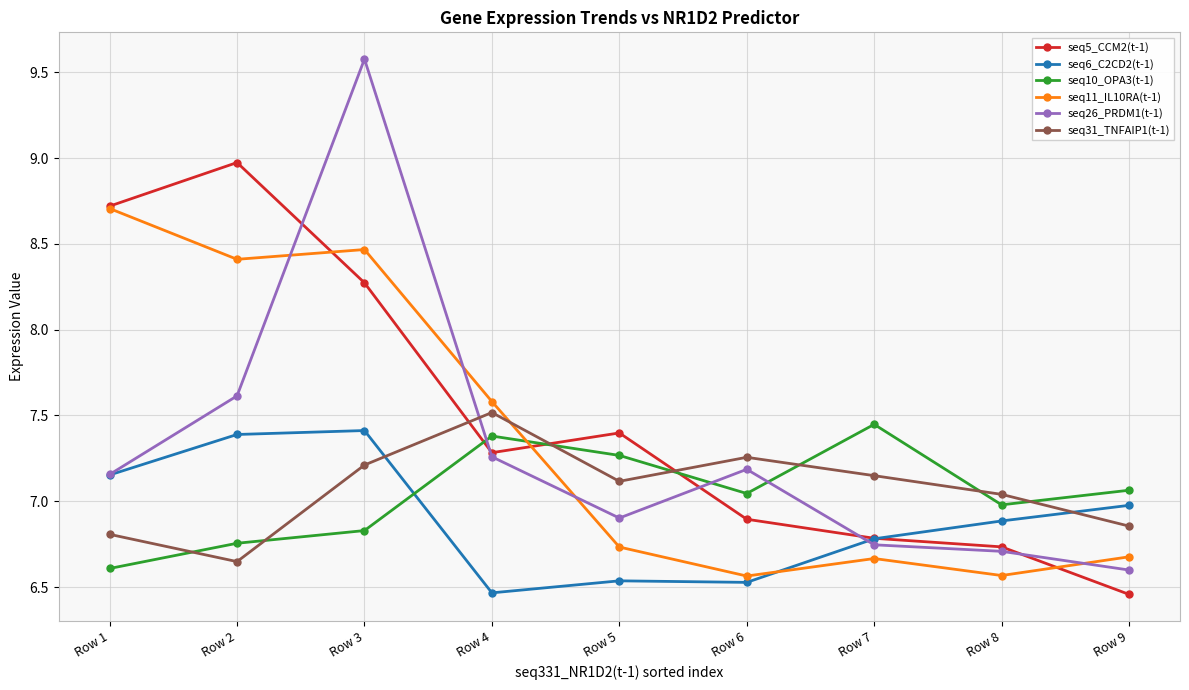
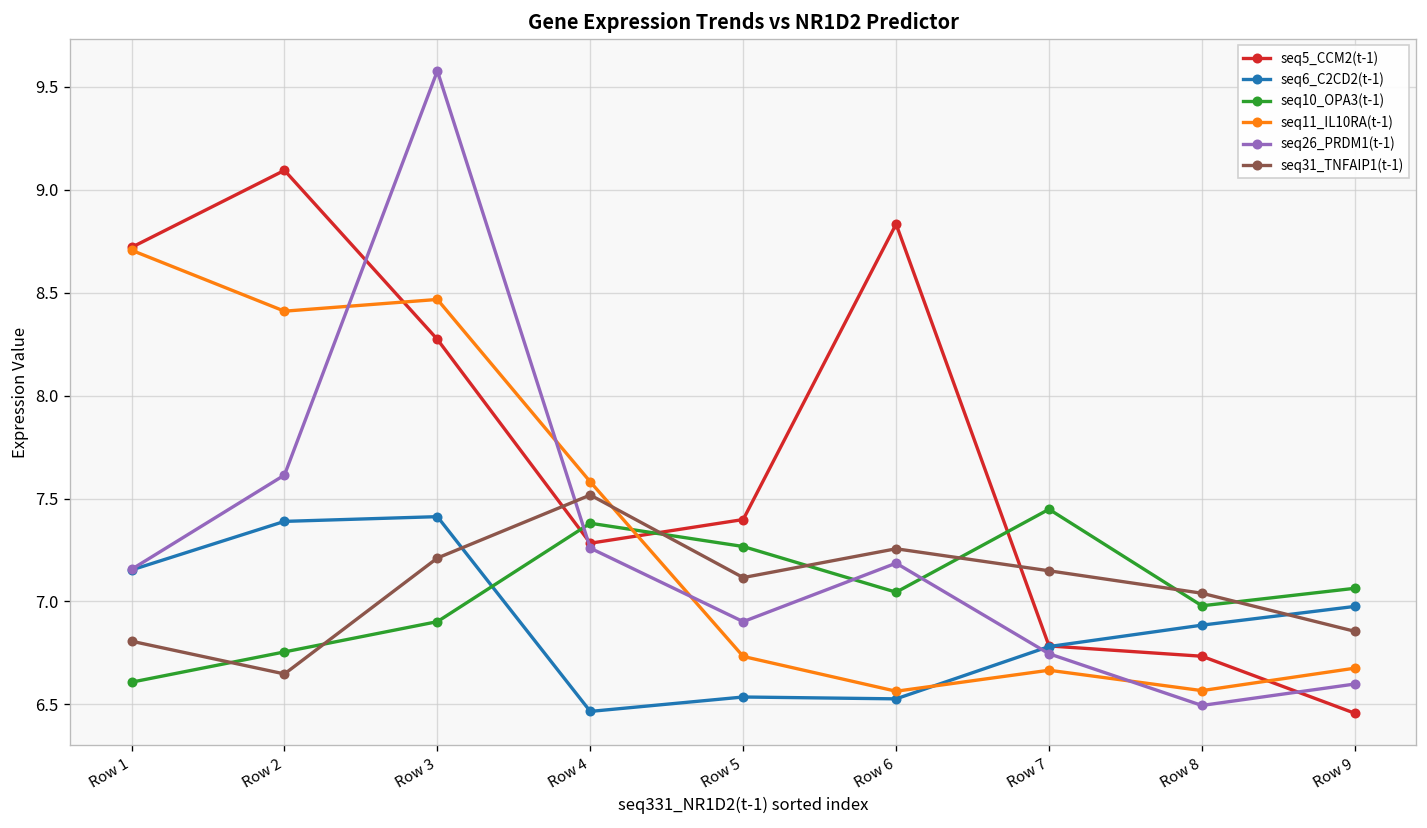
  {
    "seq5_CCM2(t-1)": {
-     "Row 2": 8.97,
+     "Row 2": 9.09,
      "Row 3": 8.27,
      "Row 4": 7.28,
      "Row 5": 7.40,
-     "Row 6": 6.90,
+     "Row 6": 8.83,
      "Row 8": 6.73,
      "Row 9": 6.46
    },
    "seq6_C2CD2(t-1)": {
      "Row 2": 7.39,
      "Row 3": 7.41,
      "Row 4": 6.47,
      "Row 5": 6.54,
      "Row 6": 6.53,
      "Row 8": 6.89,
      "Row 9": 6.98
    },
    "seq10_OPA3(t-1)": {
      "Row 1": 6.61,
      "Row 2": 6.76,
-     "Row 3": 6.83,
+     "Row 3": 6.90,
      "Row 4": 7.38,
      "Row 5": 7.27,
      "Row 6": 7.05,
      "Row 7": 7.45,
      "Row 8": 6.98,
      "Row 9": 7.06
    },
    "seq11_IL10RA(t-1)": {
      "Row 2": 8.41,
      "Row 3": 8.47,
      "Row 4": 7.58,
      "Row 5": 6.73,
      "Row 6": 6.56,
      "Row 7": 6.67,
      "Row 8": 6.57,
      "Row 9": 6.68
    },
    "seq26_PRDM1(t-1)": {
      "Row 2": 7.61,
      "Row 3": 9.58,
      "Row 4": 7.26,
      "Row 5": 6.90,
      "Row 6": 7.19,
      "Row 7": 6.75,
-     "Row 8": 6.71,
+     "Row 8": 6.50,
      "Row 9": 6.60
    },
    "seq31_TNFAIP1(t-1)": {
      "Row 1": 6.81,
      "Row 2": 6.65,
      "Row 3": 7.21,
      "Row 4": 7.52,
      "Row 5": 7.12,
      "Row 6": 7.26,
      "Row 7": 7.15,
      "Row 8": 7.04,
      "Row 9": 6.86
    }
  }
